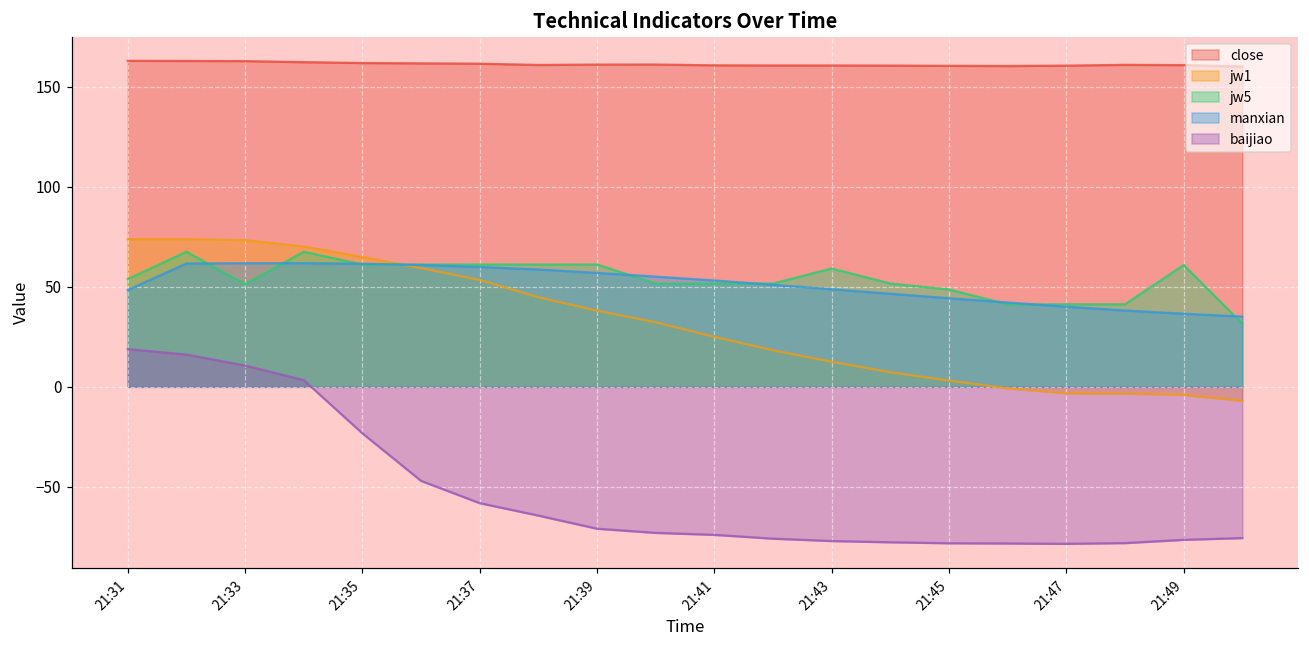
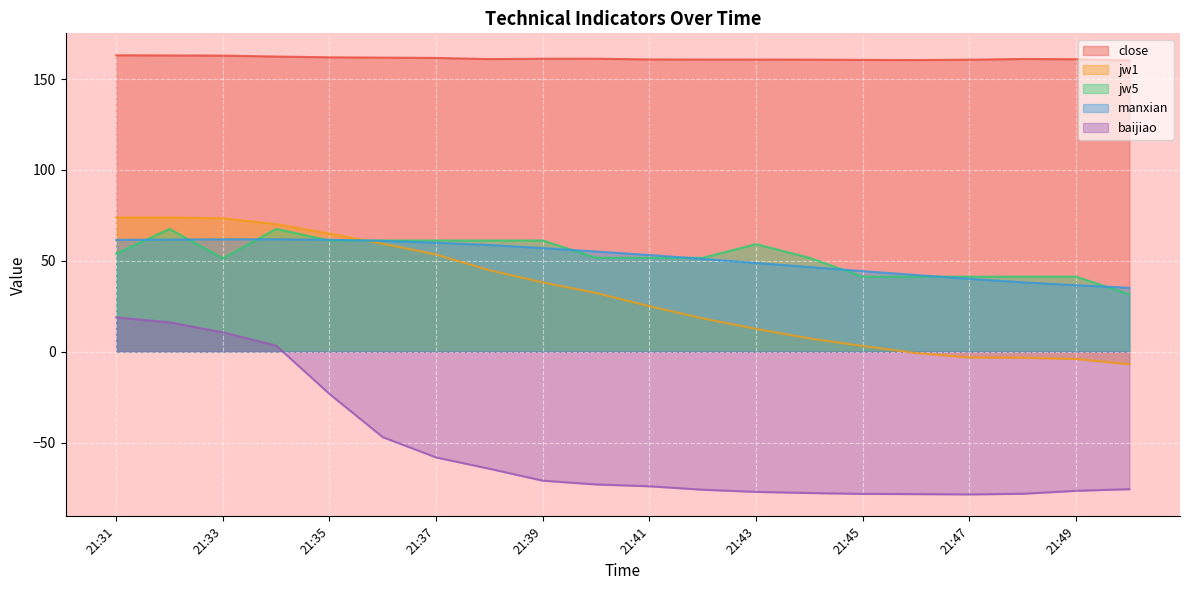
  {
    "jw5": {
      "21:31": 54,
      "21:33": 51,
      "21:39": 61,
      "21:41": 52,
      "21:43": 59,
-     "21:45": 49,
-     "21:49": 61
+     "21:45": 41,
+     "21:49": 41
    },
    "manxian": {
-     "21:31": 48,
+     "21:31": 61,
      "21:33": 62,
      "21:39": 57,
      "21:41": 53,
      "21:43": 49,
      "21:45": 44,
      "21:49": 37
    }
  }
